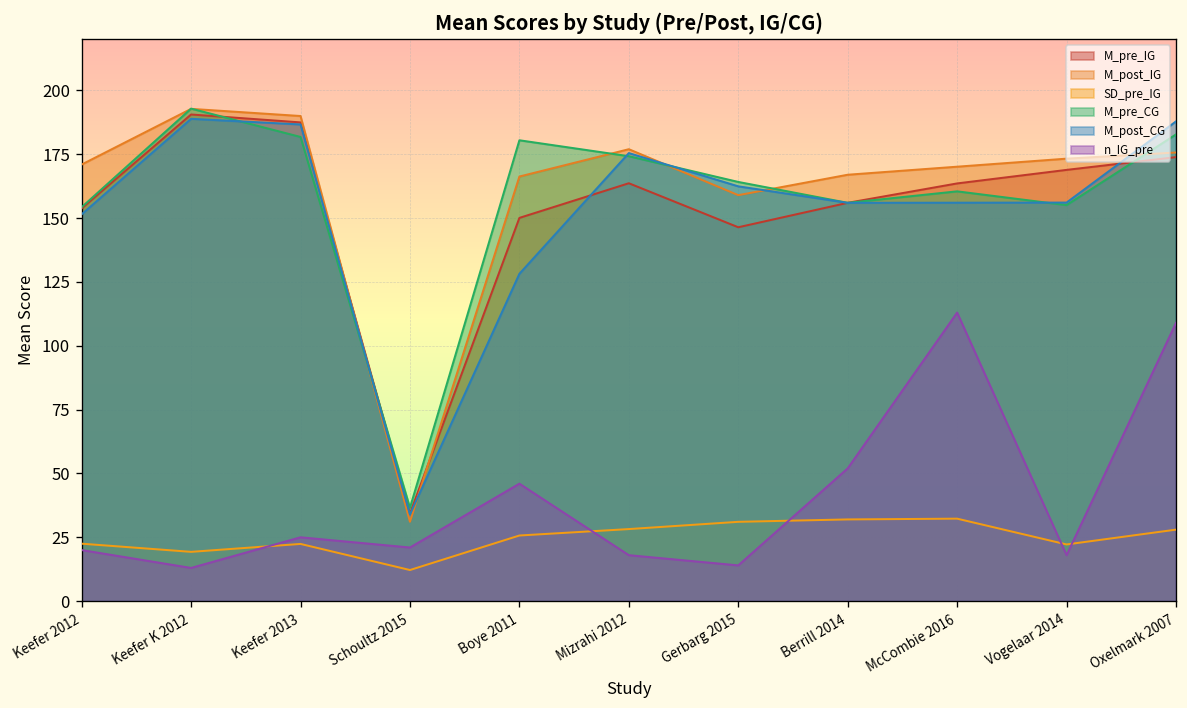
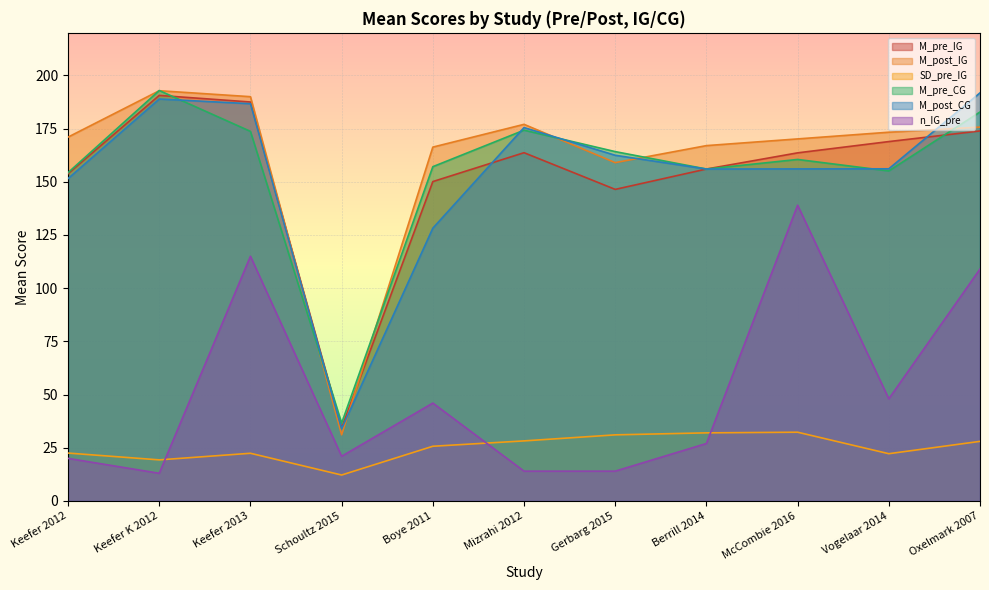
  {
    "M_pre_CG": {
-     "Keefer 2013": 182,
+     "Keefer 2013": 174,
      "Schoultz 2015": 37,
-     "Boye 2011": 181,
+     "Boye 2011": 157,
      "Mizrahi 2012": 174,
      "Gerbarg 2015": 164,
      "McCombie 2016": 161,
      "Oxelmark 2007": 183
    },
    "M_post_CG": {
      "Keefer 2012": 152,
      "Keefer K 2012": 189,
      "Boye 2011": 128,
      "Mizrahi 2012": 175,
      "Gerbarg 2015": 162,
-     "Oxelmark 2007": 188
+     "Oxelmark 2007": 192
    },
    "n_IG_pre": {
      "Keefer 2012": 20,
      "Keefer K 2012": 13,
-     "Keefer 2013": 25,
+     "Keefer 2013": 115,
      "Schoultz 2015": 21,
      "Boye 2011": 46,
-     "Mizrahi 2012": 18,
+     "Mizrahi 2012": 14,
      "Gerbarg 2015": 14,
-     "Berrill 2014": 52,
-     "McCombie 2016": 113,
-     "Vogelaar 2014": 18,
+     "Berrill 2014": 27,
+     "McCombie 2016": 139,
+     "Vogelaar 2014": 48,
      "Oxelmark 2007": 109
    }
  }
